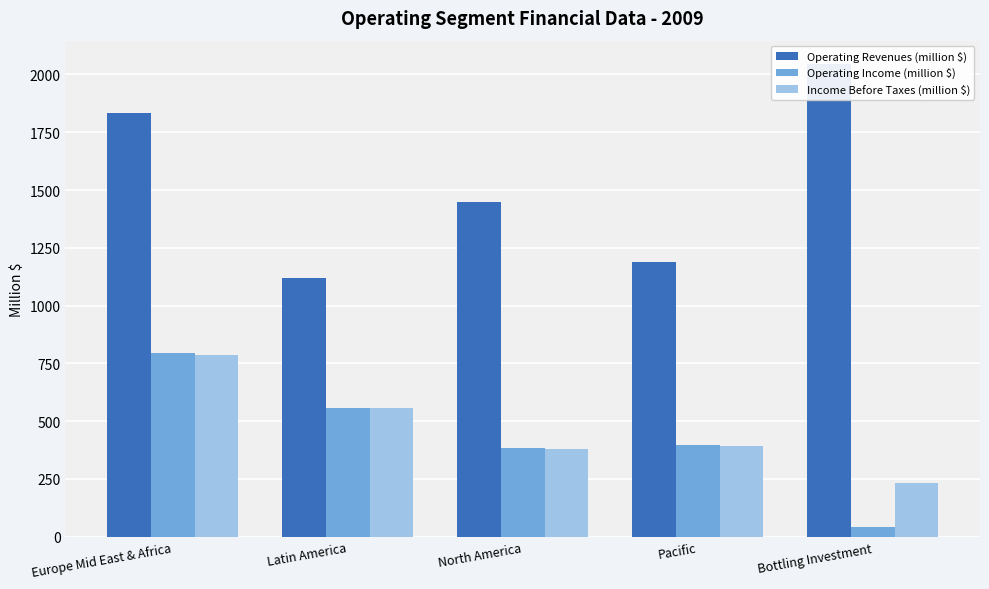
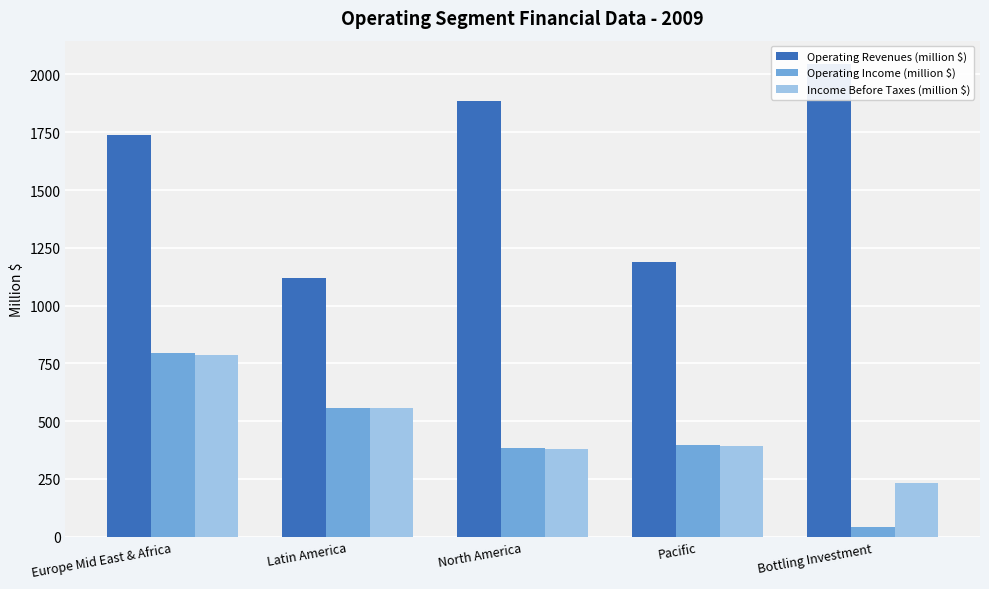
  {
    "Operating Revenues (million $)": {
-     "Europe Mid East & Africa": 1830,
+     "Europe Mid East & Africa": 1740,
      "Latin America": 1120,
-     "North America": 1450,
+     "North America": 1890,
      "Pacific": 1190
    }
  }
